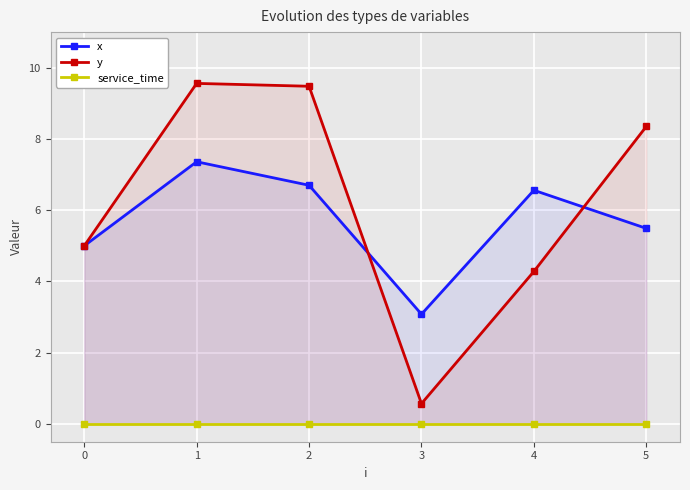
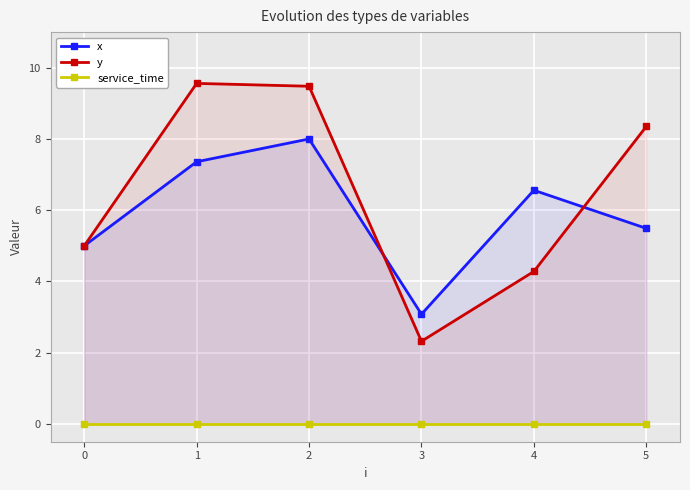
  {
    "x": {
      "1": 7.4,
-     "2": 6.7,
+     "2": 8.0,
      "3": 3.1,
      "4": 6.6,
      "5": 5.5
    },
    "y": {
      "1": 9.6,
      "2": 9.5,
-     "3": 0.6,
+     "3": 2.3,
      "4": 4.3,
      "5": 8.4
    },
    "service_time": {
      "0": 0.0,
      "1": 0.0,
      "2": 0.0,
      "3": 0.0,
      "4": 0.0,
      "5": 0.0
    }
  }
